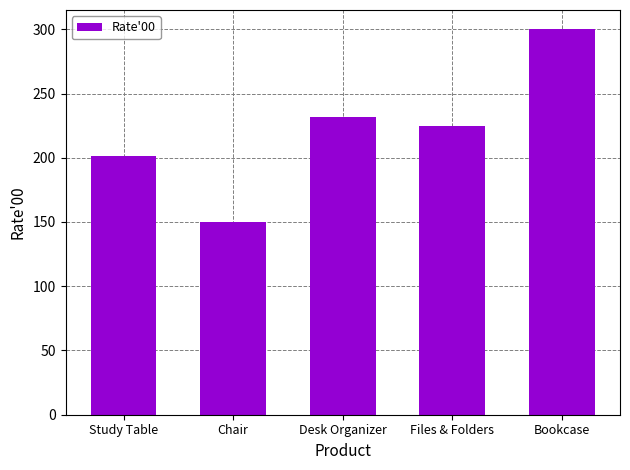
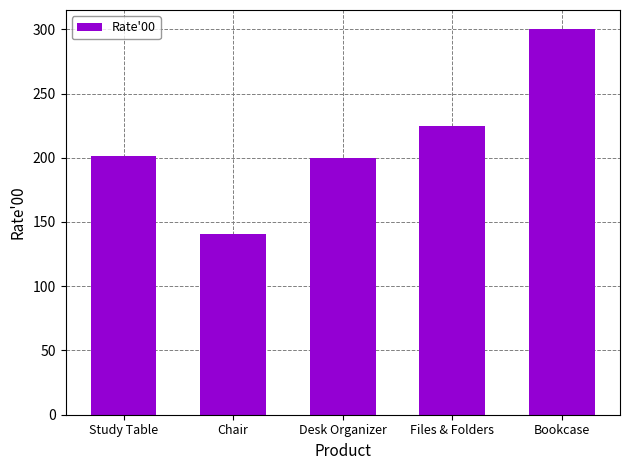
  {
    "Study Table": 201,
-   "Chair": 150,
-   "Desk Organizer": 232,
+   "Chair": 141,
+   "Desk Organizer": 200,
    "Files & Folders": 225,
    "Bookcase": 300
  }
